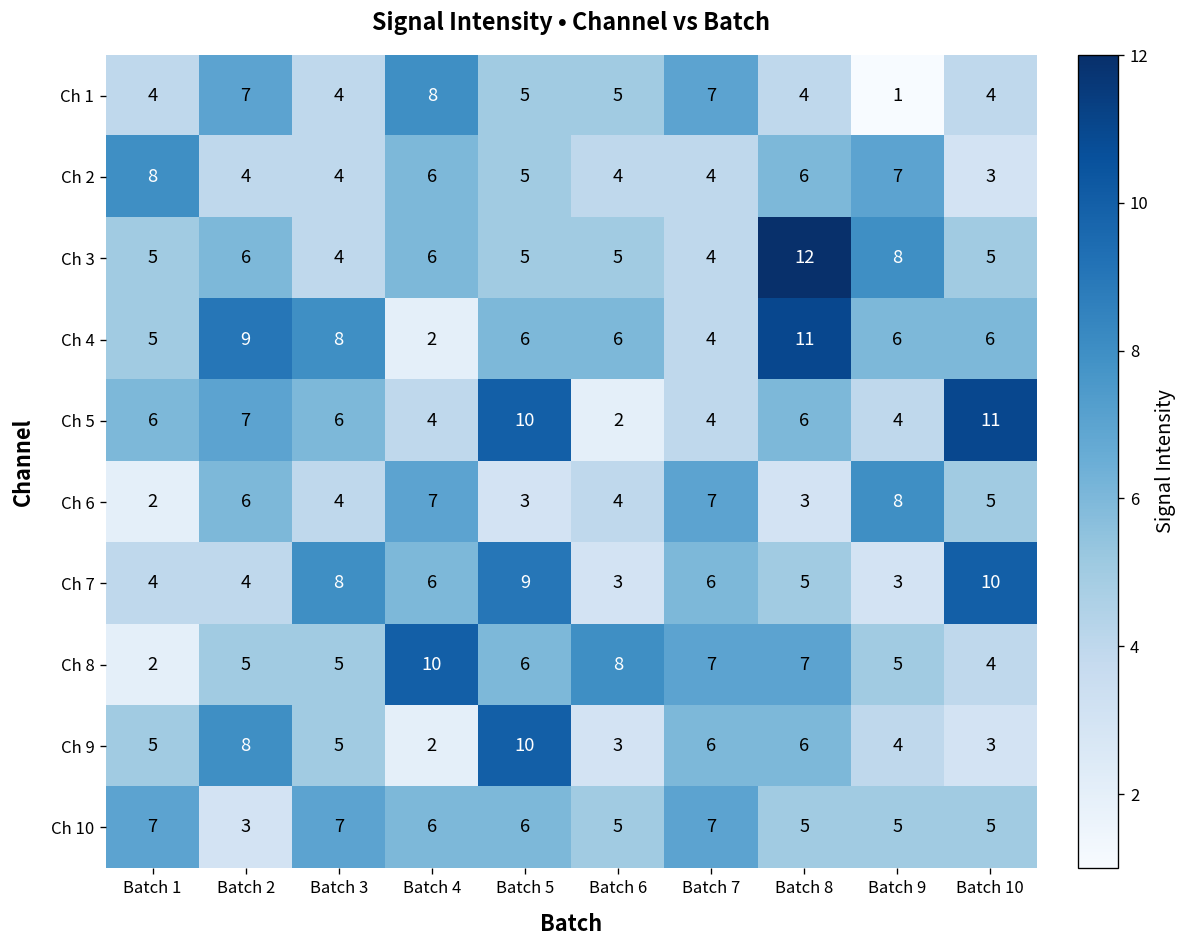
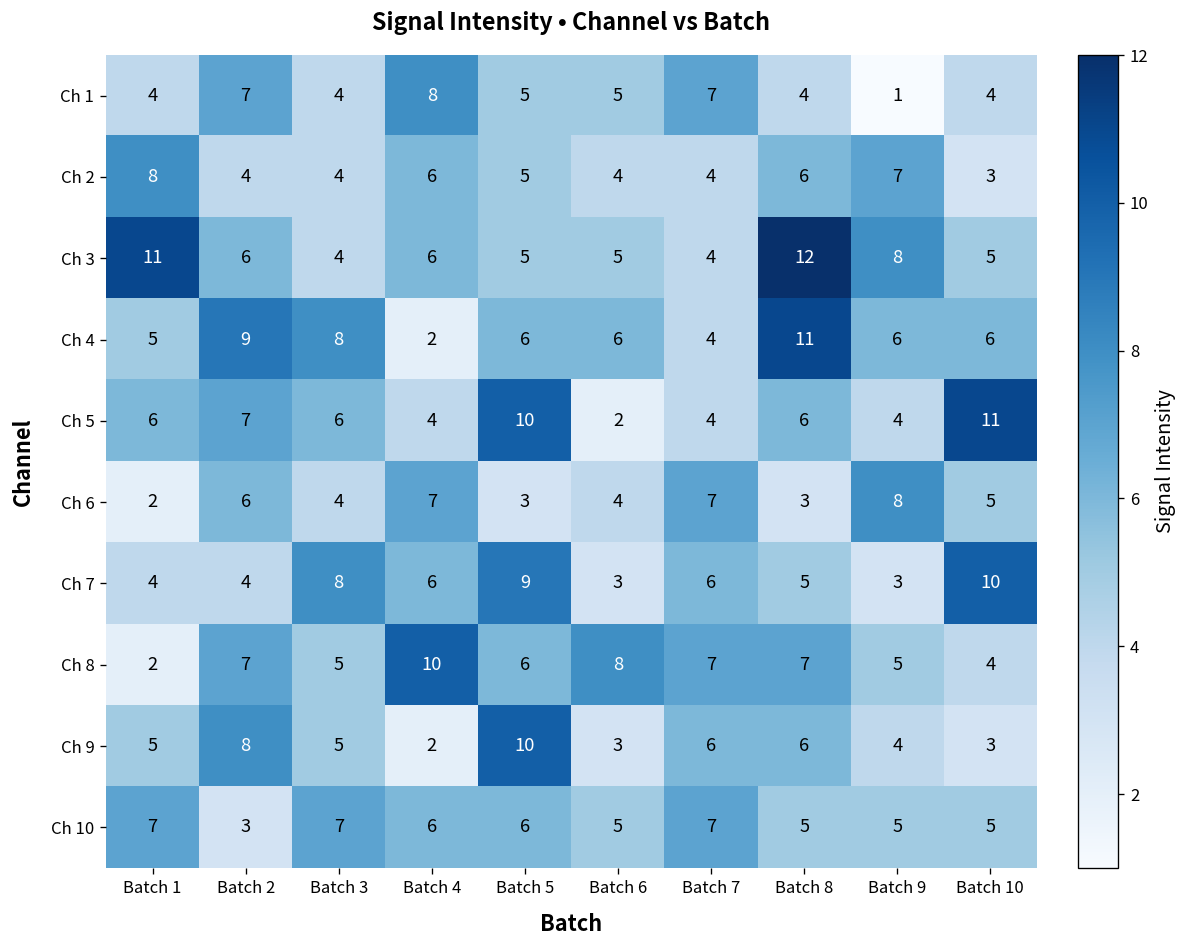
  {
    "Ch 1": {
      "Batch 1": 4,
      "Batch 2": 7,
      "Batch 3": 4,
      "Batch 4": 8,
      "Batch 5": 5,
      "Batch 6": 5,
      "Batch 7": 7,
      "Batch 8": 4,
      "Batch 9": 1,
      "Batch 10": 4
    },
    "Ch 2": {
      "Batch 1": 8,
      "Batch 2": 4,
      "Batch 3": 4,
      "Batch 4": 6,
      "Batch 5": 5,
      "Batch 6": 4,
      "Batch 7": 4,
      "Batch 8": 6,
      "Batch 9": 7,
      "Batch 10": 3
    },
    "Ch 3": {
-     "Batch 1": 5,
+     "Batch 1": 11,
      "Batch 2": 6,
      "Batch 3": 4,
      "Batch 4": 6,
      "Batch 5": 5,
      "Batch 6": 5,
      "Batch 7": 4,
      "Batch 8": 12,
      "Batch 9": 8,
      "Batch 10": 5
    },
    "Ch 4": {
      "Batch 1": 5,
      "Batch 2": 9,
      "Batch 3": 8,
      "Batch 4": 2,
      "Batch 5": 6,
      "Batch 6": 6,
      "Batch 7": 4,
      "Batch 8": 11,
      "Batch 9": 6,
      "Batch 10": 6
    },
    "Ch 5": {
      "Batch 1": 6,
      "Batch 2": 7,
      "Batch 3": 6,
      "Batch 4": 4,
      "Batch 5": 10,
      "Batch 6": 2,
      "Batch 7": 4,
      "Batch 8": 6,
      "Batch 9": 4,
      "Batch 10": 11
    },
    "Ch 6": {
      "Batch 1": 2,
      "Batch 2": 6,
      "Batch 3": 4,
      "Batch 4": 7,
      "Batch 5": 3,
      "Batch 6": 4,
      "Batch 7": 7,
      "Batch 8": 3,
      "Batch 9": 8,
      "Batch 10": 5
    },
    "Ch 7": {
      "Batch 1": 4,
      "Batch 2": 4,
      "Batch 3": 8,
      "Batch 4": 6,
      "Batch 5": 9,
      "Batch 6": 3,
      "Batch 7": 6,
      "Batch 8": 5,
      "Batch 9": 3,
      "Batch 10": 10
    },
    "Ch 8": {
      "Batch 1": 2,
-     "Batch 2": 5,
+     "Batch 2": 7,
      "Batch 3": 5,
      "Batch 4": 10,
      "Batch 5": 6,
      "Batch 6": 8,
      "Batch 7": 7,
      "Batch 8": 7,
      "Batch 9": 5,
      "Batch 10": 4
    },
    "Ch 9": {
      "Batch 1": 5,
      "Batch 2": 8,
      "Batch 3": 5,
      "Batch 4": 2,
      "Batch 5": 10,
      "Batch 6": 3,
      "Batch 7": 6,
      "Batch 8": 6,
      "Batch 9": 4,
      "Batch 10": 3
    },
    "Ch 10": {
      "Batch 1": 7,
      "Batch 2": 3,
      "Batch 3": 7,
      "Batch 4": 6,
      "Batch 5": 6,
      "Batch 6": 5,
      "Batch 7": 7,
      "Batch 8": 5,
      "Batch 9": 5,
      "Batch 10": 5
    }
  }
